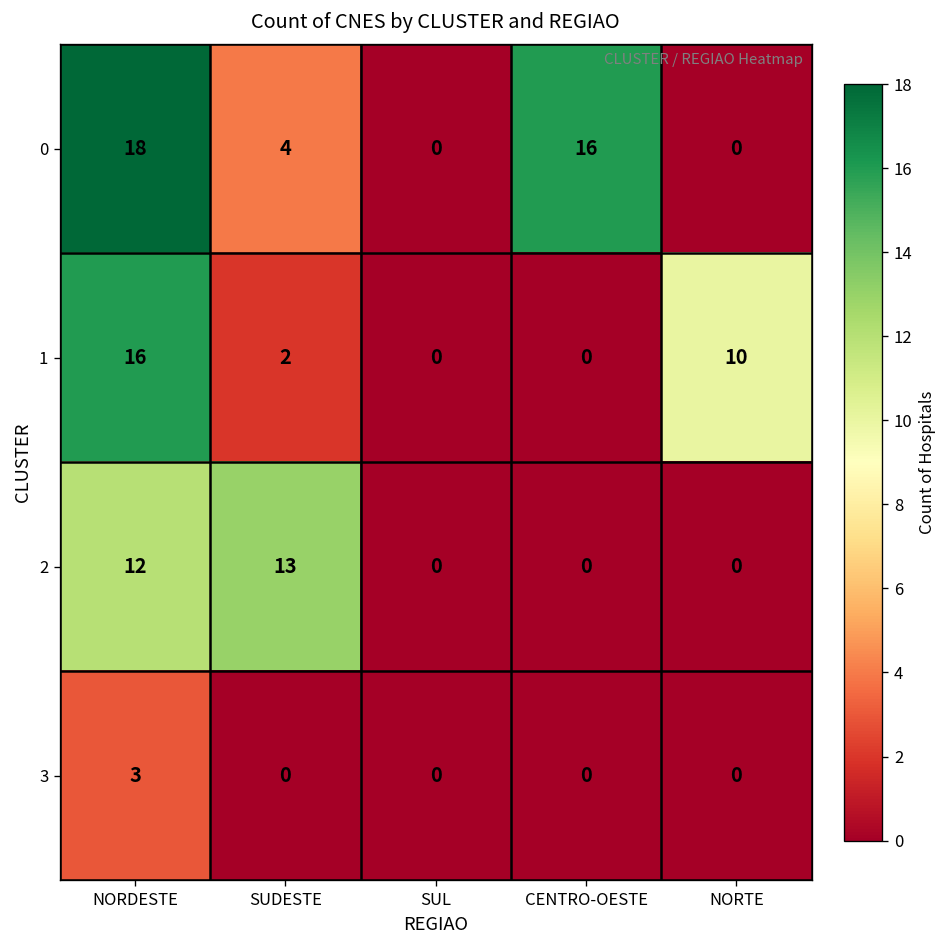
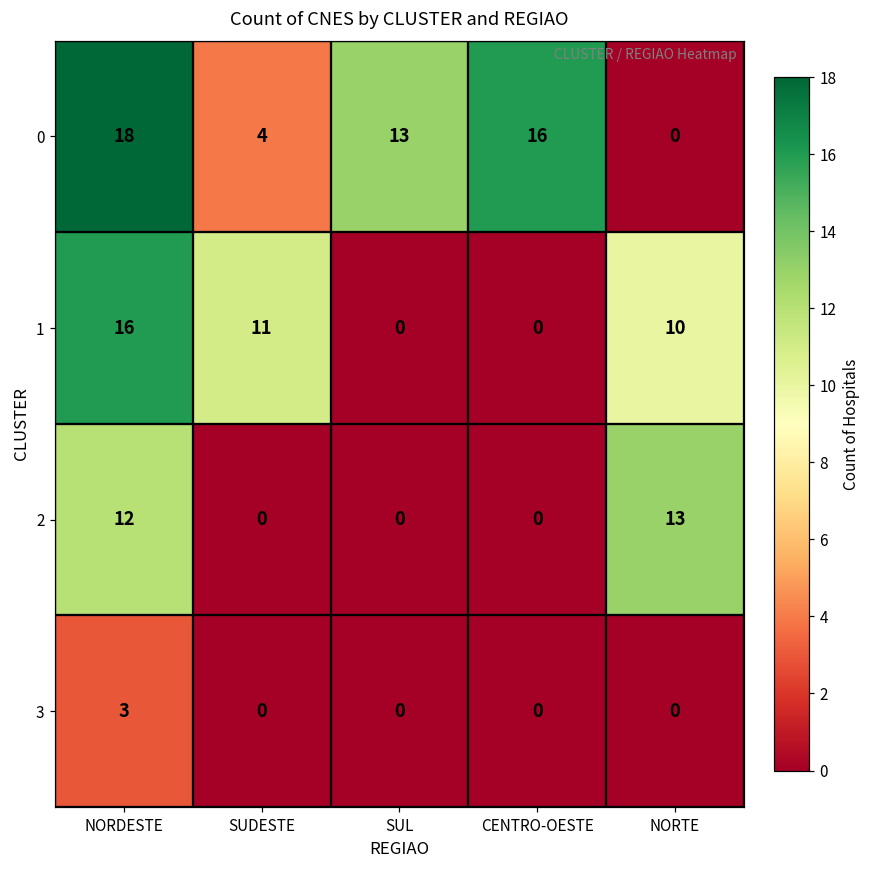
  {
    "0": {
      "NORDESTE": 18,
      "SUDESTE": 4,
-     "SUL": 0,
+     "SUL": 13,
      "CENTRO-OESTE": 16
    },
    "1": {
      "NORDESTE": 16,
-     "SUDESTE": 2,
+     "SUDESTE": 11,
      "SUL": 0,
      "CENTRO-OESTE": 0,
      "NORTE": 10
    },
    "2": {
      "NORDESTE": 12,
-     "SUDESTE": 13,
+     "SUDESTE": 0,
      "SUL": 0,
      "CENTRO-OESTE": 0,
-     "NORTE": 0
+     "NORTE": 13
    },
    "3": {
      "NORDESTE": 3,
      "SUDESTE": 0,
      "SUL": 0,
      "CENTRO-OESTE": 0,
      "NORTE": 0
    }
  }
